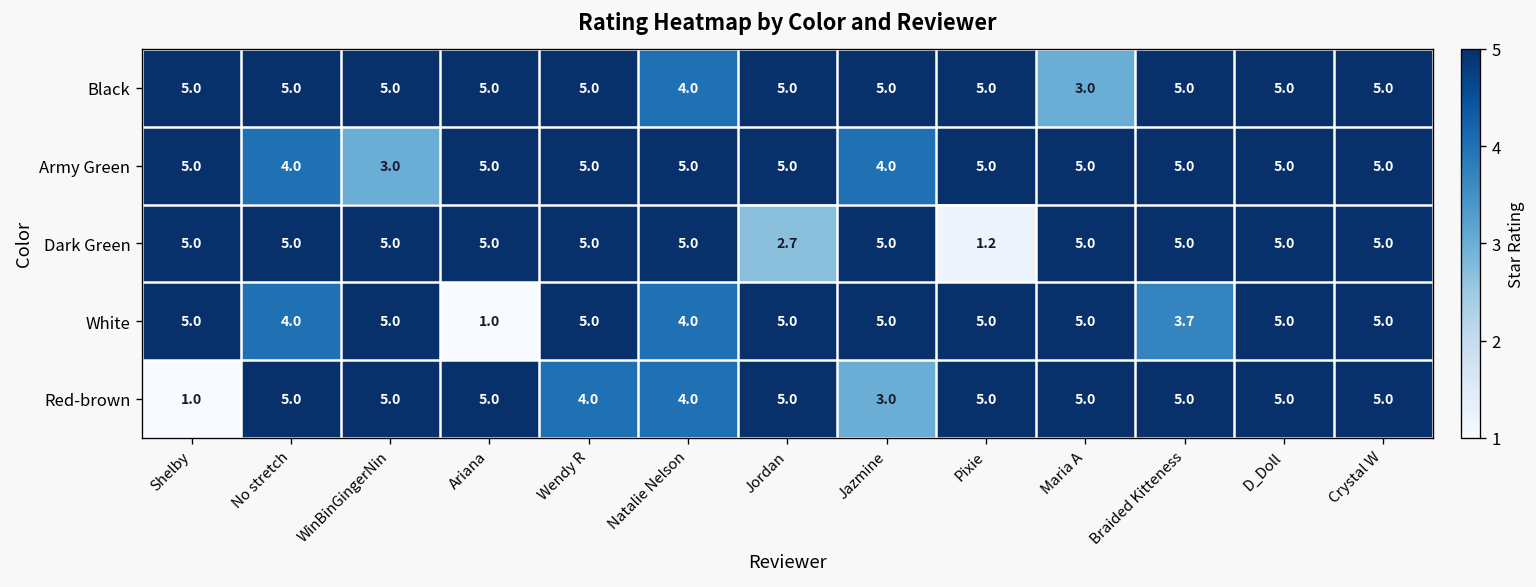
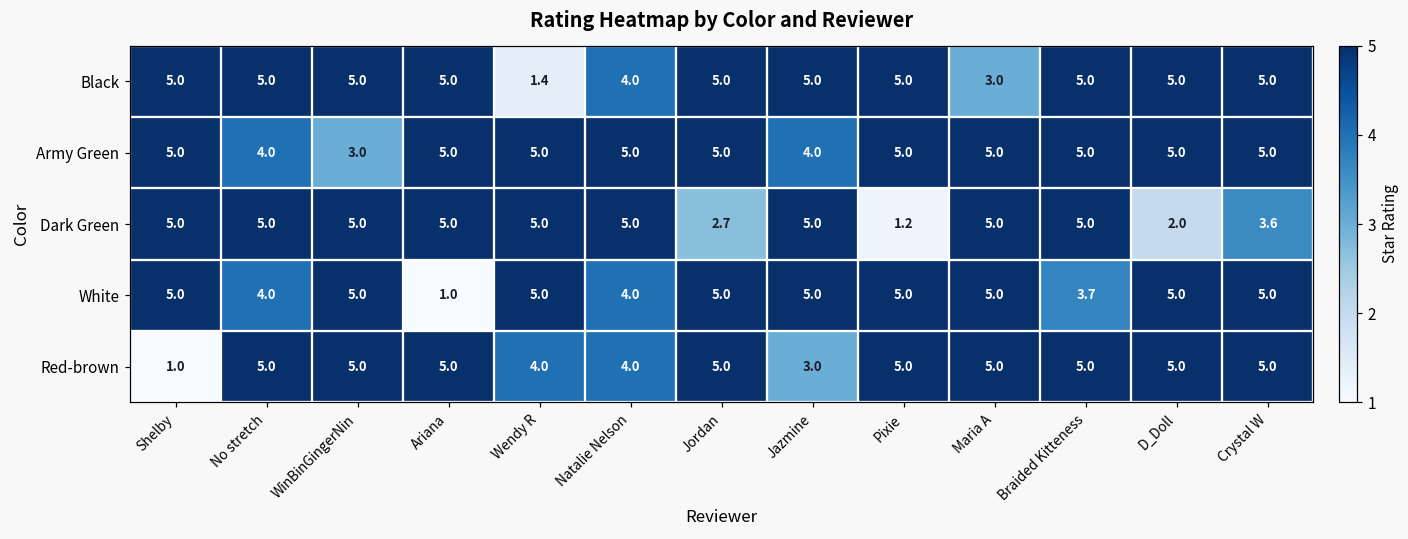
  {
    "Black": {
      "Shelby": 5.0,
      "No stretch": 5.0,
      "WinBinGingerNin": 5.0,
      "Ariana": 5.0,
-     "Wendy R": 5.0,
+     "Wendy R": 1.4,
      "Natalie Nelson": 4.0,
      "Jordan": 5.0,
      "Jazmine": 5.0,
      "Pixie": 5.0,
      "Maria A": 3.0,
      "Braided Kitteness": 5.0,
      "D_Doll": 5.0,
      "Crystal W": 5.0
    },
    "Army Green": {
      "Shelby": 5.0,
      "No stretch": 4.0,
      "WinBinGingerNin": 3.0,
      "Ariana": 5.0,
      "Wendy R": 5.0,
      "Natalie Nelson": 5.0,
      "Jordan": 5.0,
      "Jazmine": 4.0,
      "Pixie": 5.0,
      "Maria A": 5.0,
      "Braided Kitteness": 5.0,
      "D_Doll": 5.0,
      "Crystal W": 5.0
    },
    "Dark Green": {
      "Shelby": 5.0,
      "No stretch": 5.0,
      "WinBinGingerNin": 5.0,
      "Ariana": 5.0,
      "Wendy R": 5.0,
      "Natalie Nelson": 5.0,
      "Jordan": 2.7,
      "Jazmine": 5.0,
      "Pixie": 1.2,
      "Maria A": 5.0,
      "Braided Kitteness": 5.0,
-     "D_Doll": 5.0,
-     "Crystal W": 5.0
+     "D_Doll": 2.0,
+     "Crystal W": 3.6
    },
    "White": {
      "Shelby": 5.0,
      "No stretch": 4.0,
      "WinBinGingerNin": 5.0,
      "Ariana": 1.0,
      "Wendy R": 5.0,
      "Natalie Nelson": 4.0,
      "Jordan": 5.0,
      "Jazmine": 5.0,
      "Pixie": 5.0,
      "Maria A": 5.0,
      "Braided Kitteness": 3.7,
      "D_Doll": 5.0,
      "Crystal W": 5.0
    },
    "Red-brown": {
      "Shelby": 1.0,
      "No stretch": 5.0,
      "WinBinGingerNin": 5.0,
      "Ariana": 5.0,
      "Wendy R": 4.0,
      "Natalie Nelson": 4.0,
      "Jordan": 5.0,
      "Jazmine": 3.0,
      "Pixie": 5.0,
      "Maria A": 5.0,
      "Braided Kitteness": 5.0,
      "D_Doll": 5.0,
      "Crystal W": 5.0
    }
  }
